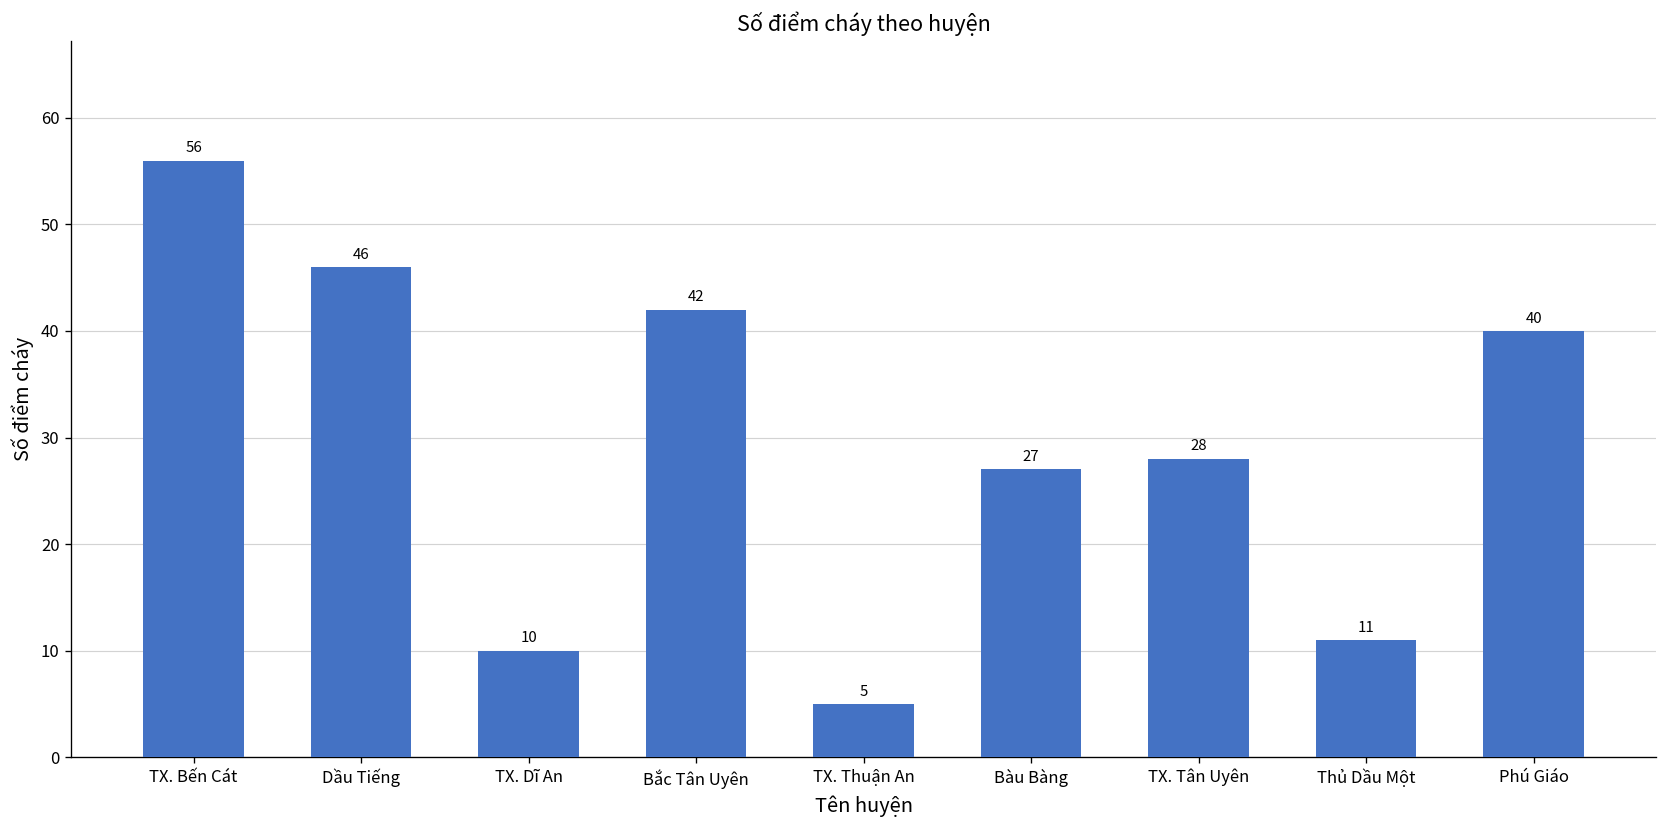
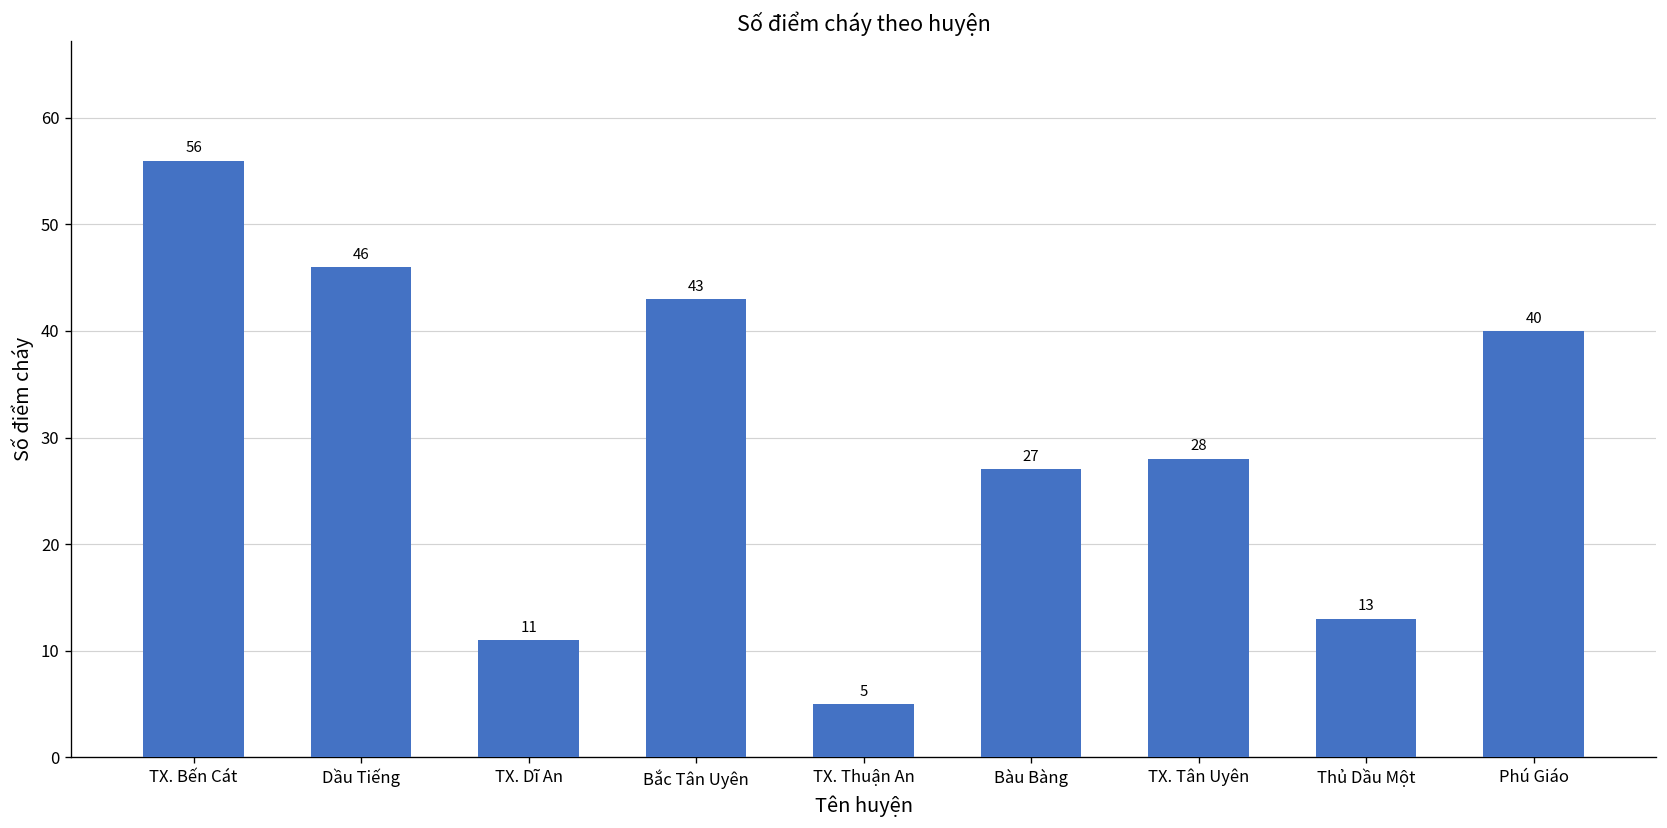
  {
    "TX. Bến Cát": 56,
    "Dầu Tiếng": 46,
-   "TX. Dĩ An": 10,
-   "Bắc Tân Uyên": 42,
+   "TX. Dĩ An": 11,
+   "Bắc Tân Uyên": 43,
    "TX. Thuận An": 5,
    "Bàu Bàng": 27,
    "TX. Tân Uyên": 28,
-   "Thủ Dầu Một": 11,
+   "Thủ Dầu Một": 13,
    "Phú Giáo": 40
  }
